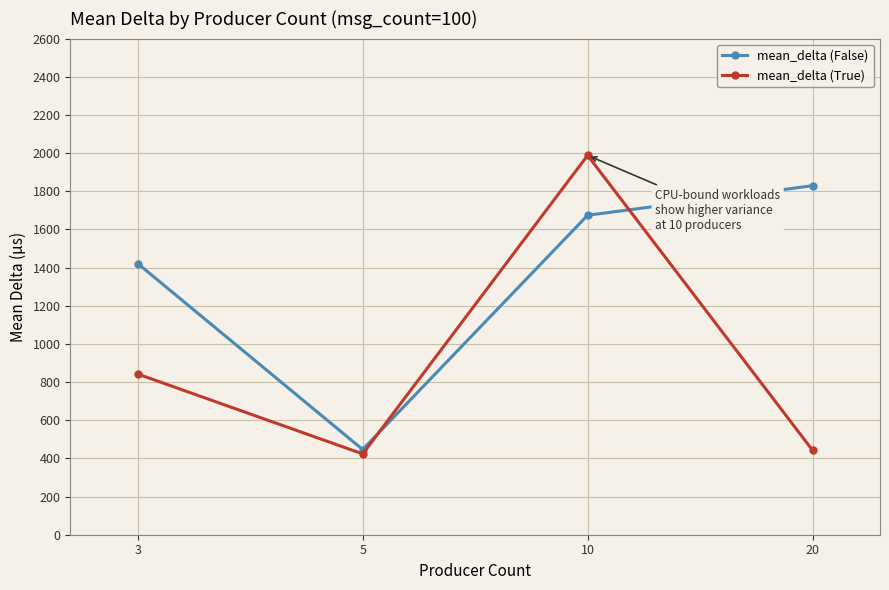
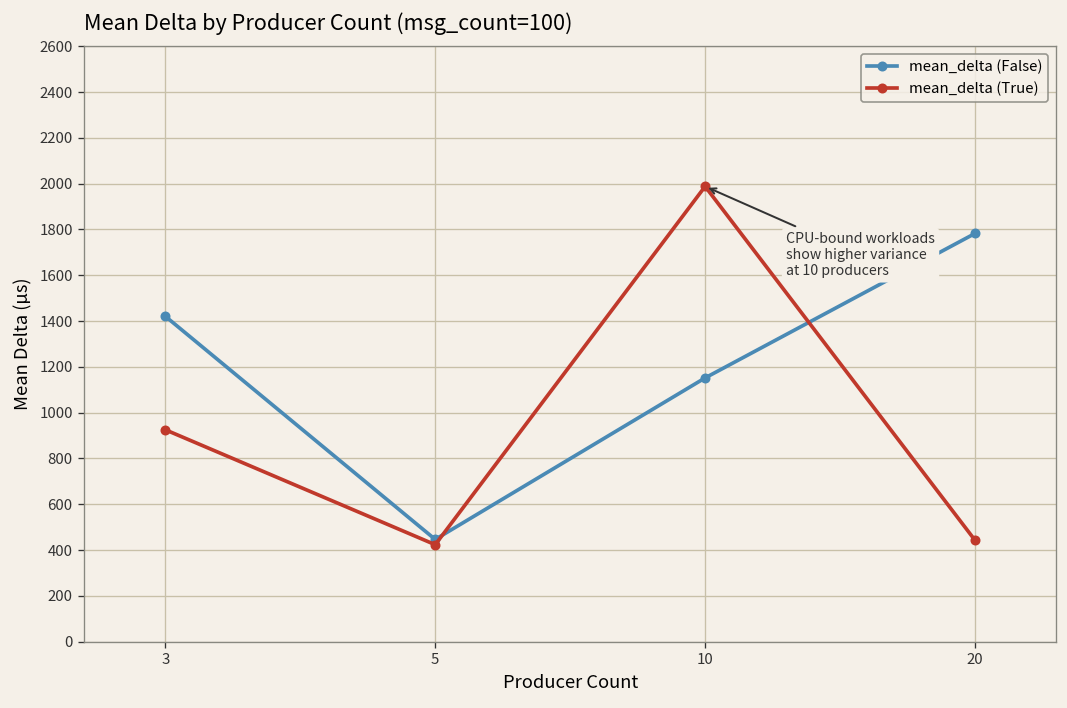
  {
    "mean_delta (False)": {
      "3": 1420,
      "5": 450,
-     "10": 1670,
-     "20": 1830
+     "10": 1150,
+     "20": 1780
    },
    "mean_delta (True)": {
-     "3": 840,
+     "3": 930,
      "5": 420,
      "20": 440
    }
  }
